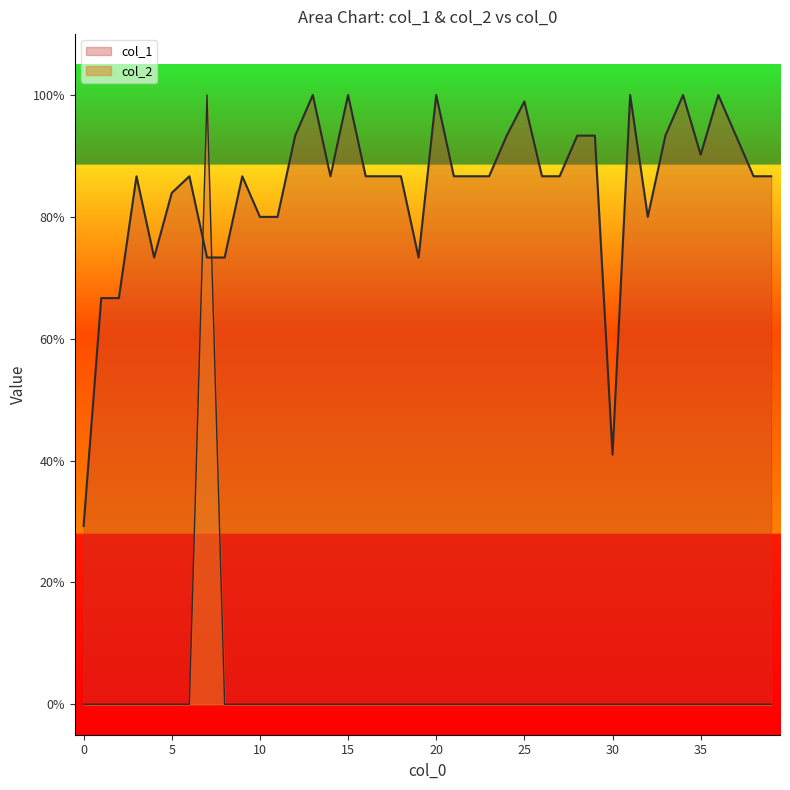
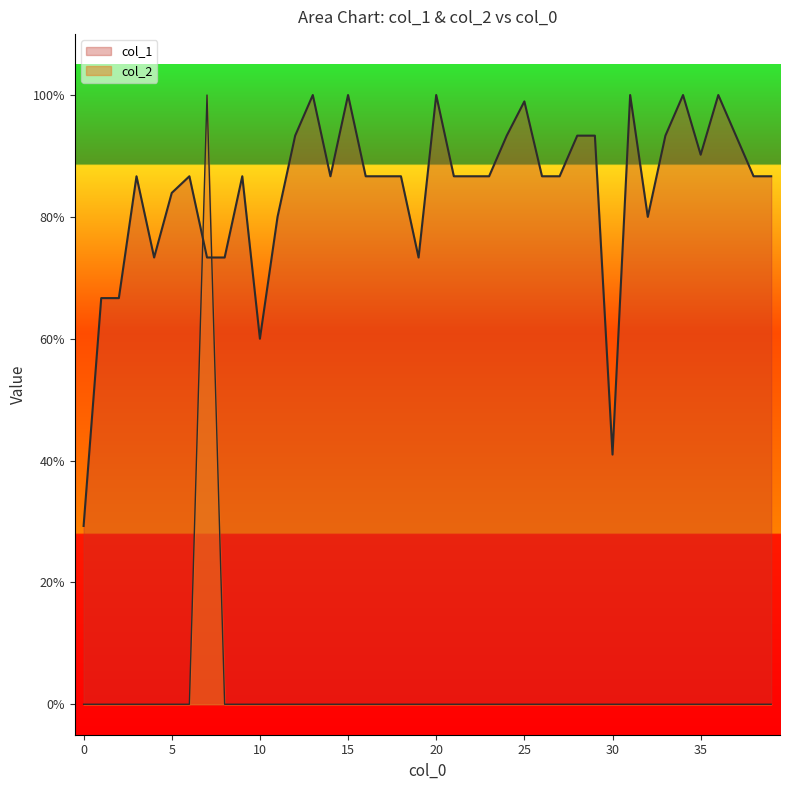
  {
    "col_1": {
      "0": "29%",
      "5": "84%",
-     "10": "80%",
+     "10": "60%",
      "15": "100%",
      "20": "100%",
      "25": "99%",
      "30": "41%",
      "35": "90%"
    },
    "col_2": {
      "0": "0%",
      "5": "0%",
      "10": "0%",
      "15": "0%",
      "20": "0%",
      "25": "0%",
      "30": "0%",
      "35": "0%"
    }
  }
